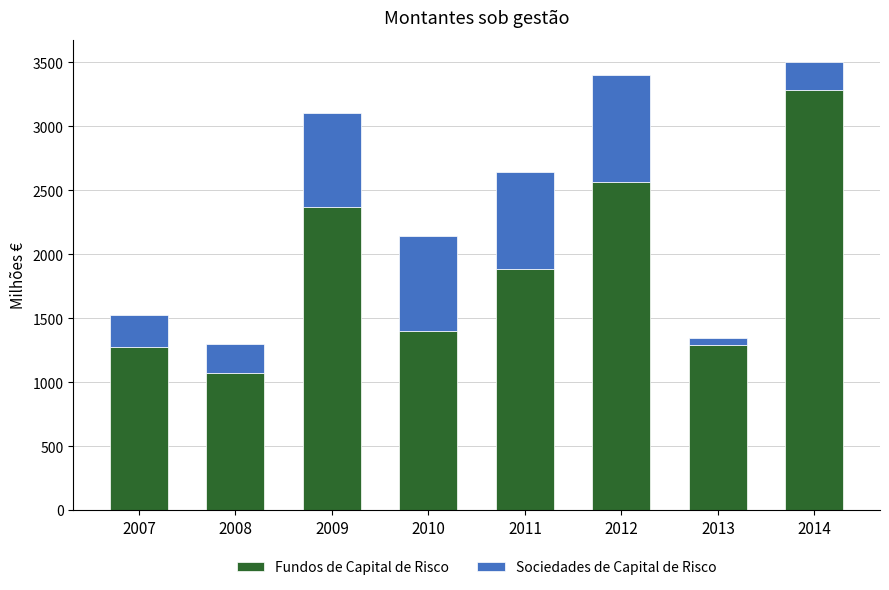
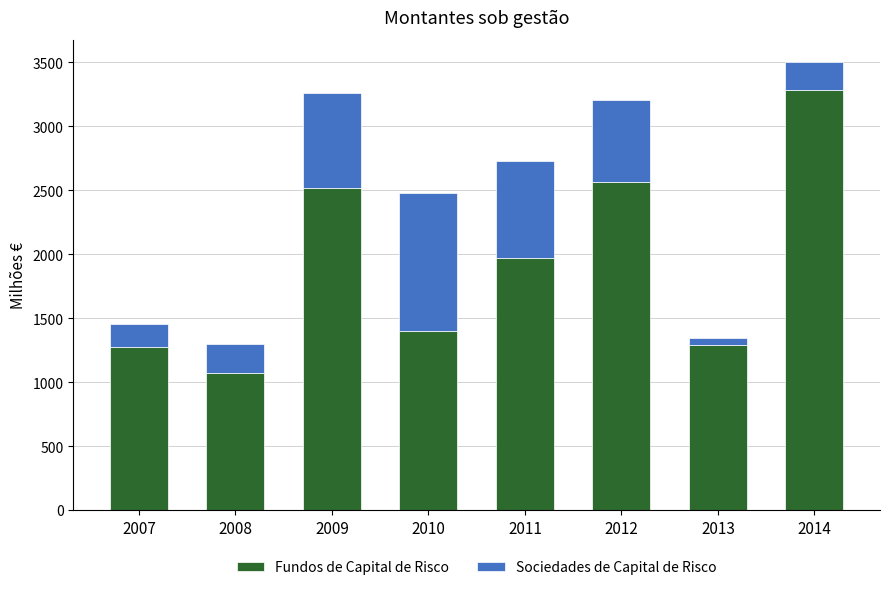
  {
    "Fundos de Capital de Risco": {
      "2007": 1280,
      "2008": 1080,
-     "2009": 2370,
+     "2009": 2520,
      "2010": 1400,
-     "2011": 1890,
+     "2011": 1970,
      "2012": 2570,
      "2013": 1290,
      "2014": 3280
    },
    "Sociedades de Capital de Risco": {
-     "2007": 250,
+     "2007": 180,
      "2008": 220,
      "2009": 740,
-     "2010": 740,
+     "2010": 1070,
      "2011": 750,
-     "2012": 830,
+     "2012": 640,
      "2013": 60,
      "2014": 220
    }
  }
